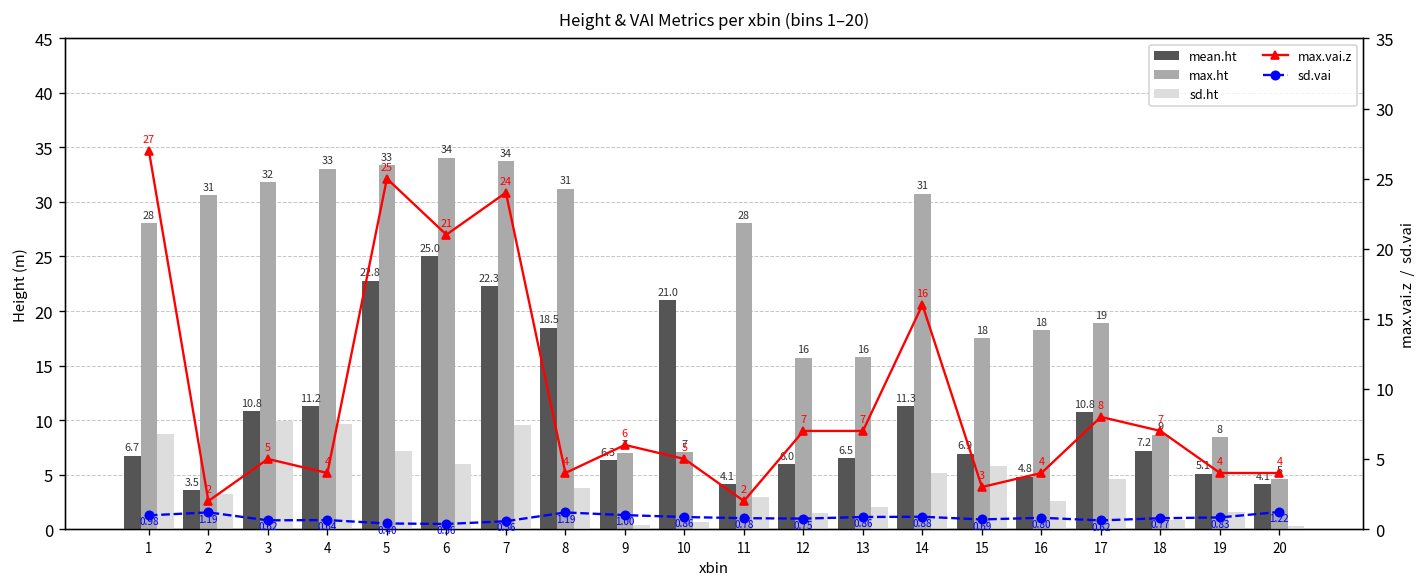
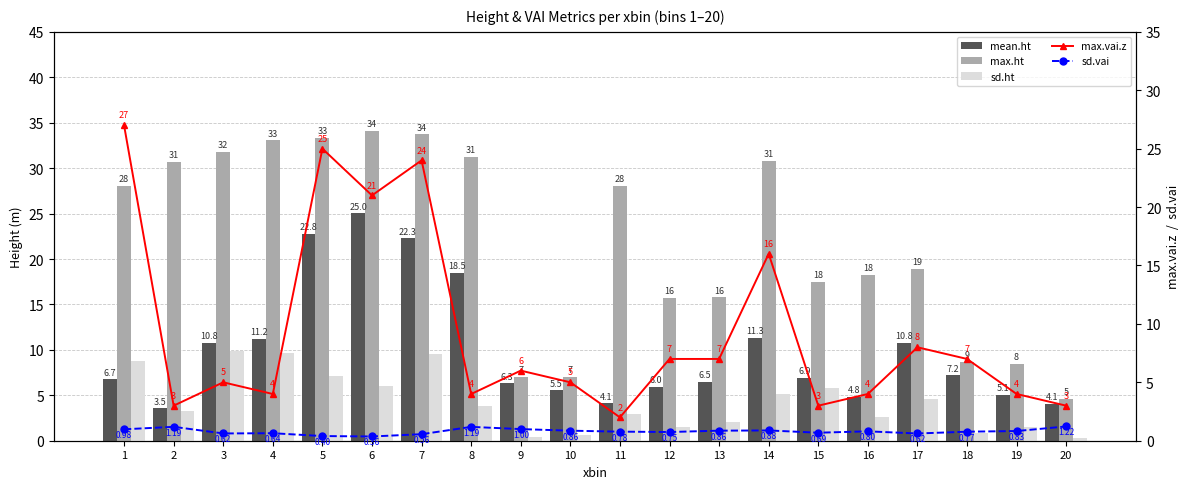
  {
    "mean.ht": {
      "1": 6.7,
      "2": 3.5,
      "3": 10.8,
      "4": 11.2,
      "5": 22.8,
      "6": 25.0,
      "7": 22.3,
      "8": 18.5,
      "9": 6.3,
-     "10": 21.0,
+     "10": 5.5,
      "11": 4.1,
      "12": 6.0,
      "13": 6.5,
      "14": 11.3,
      "15": 6.9,
      "16": 4.8,
      "17": 10.8,
      "18": 7.2,
      "19": 5.1,
      "20": 4.1
    },
    "max.ht": {
      "1": 28,
      "2": 31,
      "3": 32,
      "4": 33,
      "5": 33,
      "6": 34,
      "7": 34,
      "8": 31,
      "11": 28,
      "12": 16,
      "13": 16,
      "14": 31,
      "15": 18,
      "16": 18,
      "17": 19,
      "19": 8
    },
    "max.vai.z": {
      "1": 27,
-     "2": 2,
+     "2": 3,
      "3": 5,
      "4": 4,
      "5": 25,
      "6": 21,
      "7": 24,
      "8": 4,
      "9": 6,
      "11": 2,
      "12": 7,
      "13": 7,
      "14": 16,
      "15": 3,
      "16": 4,
      "17": 8,
      "19": 4,
-     "20": 4
+     "20": 3
    },
    "sd.vai": {
      "1": 0.98,
      "2": 1.19,
      "3": 0.62,
      "4": 0.64,
      "5": 0.40,
      "6": 0.36,
      "7": 0.56,
      "8": 1.19,
      "9": 1.00,
      "10": 0.86,
      "11": 0.78,
      "12": 0.75,
      "13": 0.86,
      "14": 0.88,
      "15": 0.69,
      "16": 0.80,
      "17": 0.62,
      "18": 0.77,
      "19": 0.83,
      "20": 1.22
    }
  }
